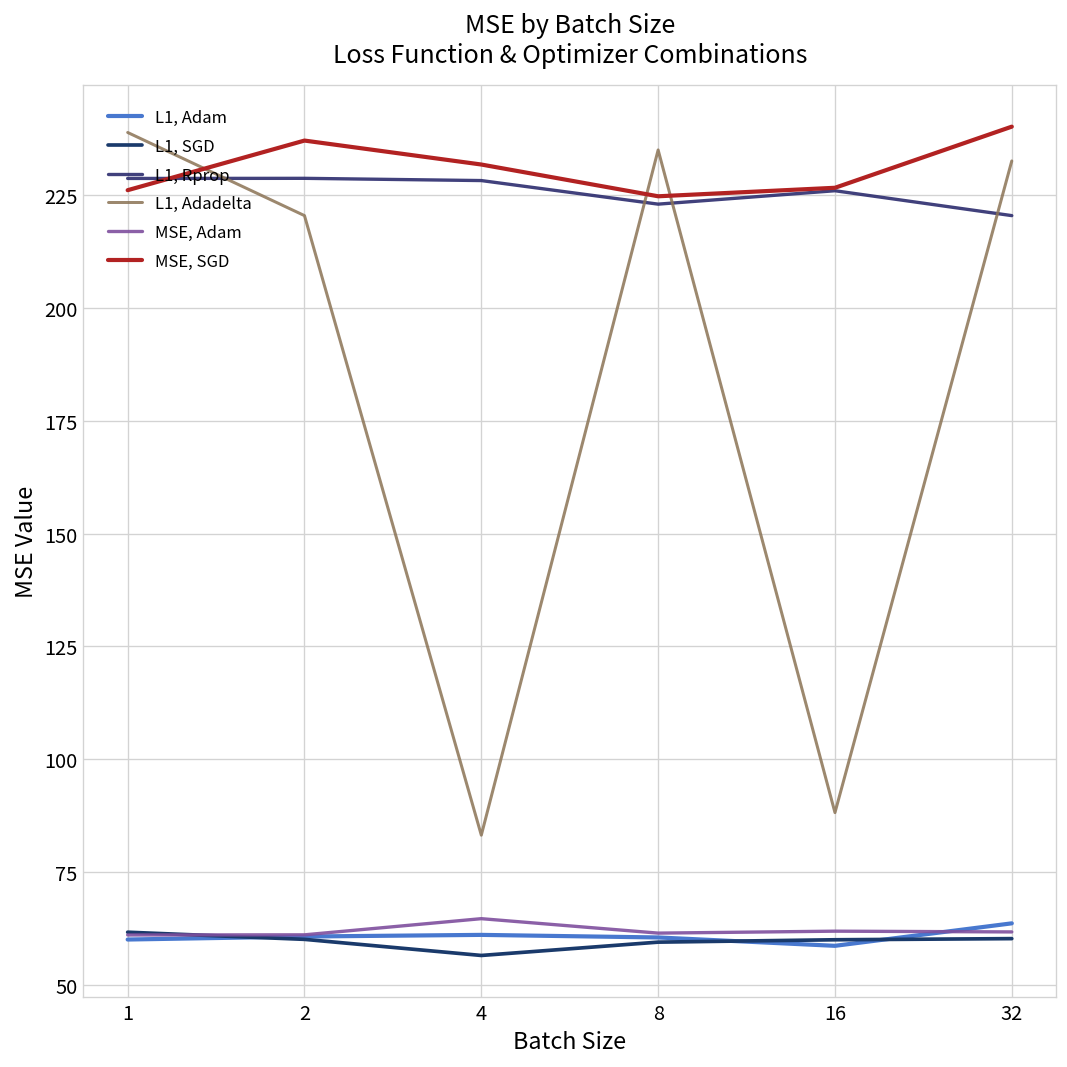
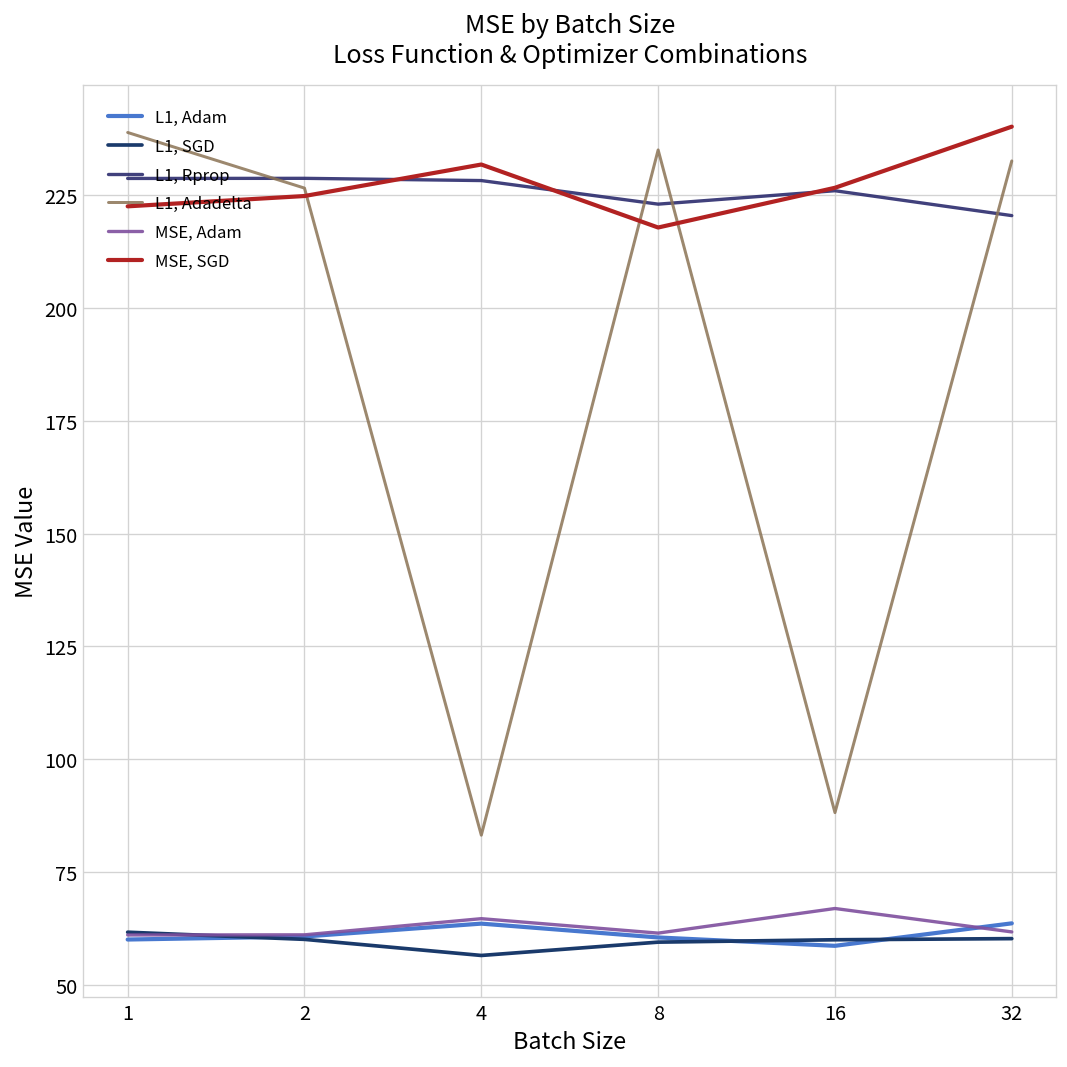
  {
    "L1, Adam": {
      "1": 60,
-     "4": 61,
+     "4": 64,
      "8": 60,
      "16": 59,
      "32": 64
    },
    "L1, Adadelta": {
      "1": 239,
-     "2": 221,
+     "2": 227,
      "4": 83,
      "8": 235,
      "16": 88,
      "32": 233
    },
    "MSE, Adam": {
      "4": 65,
      "8": 61,
-     "16": 62,
+     "16": 67,
      "32": 62
    },
    "MSE, SGD": {
-     "1": 226,
-     "2": 237,
+     "1": 223,
+     "2": 225,
      "4": 232,
-     "8": 225,
+     "8": 218,
      "32": 240
    }
  }
